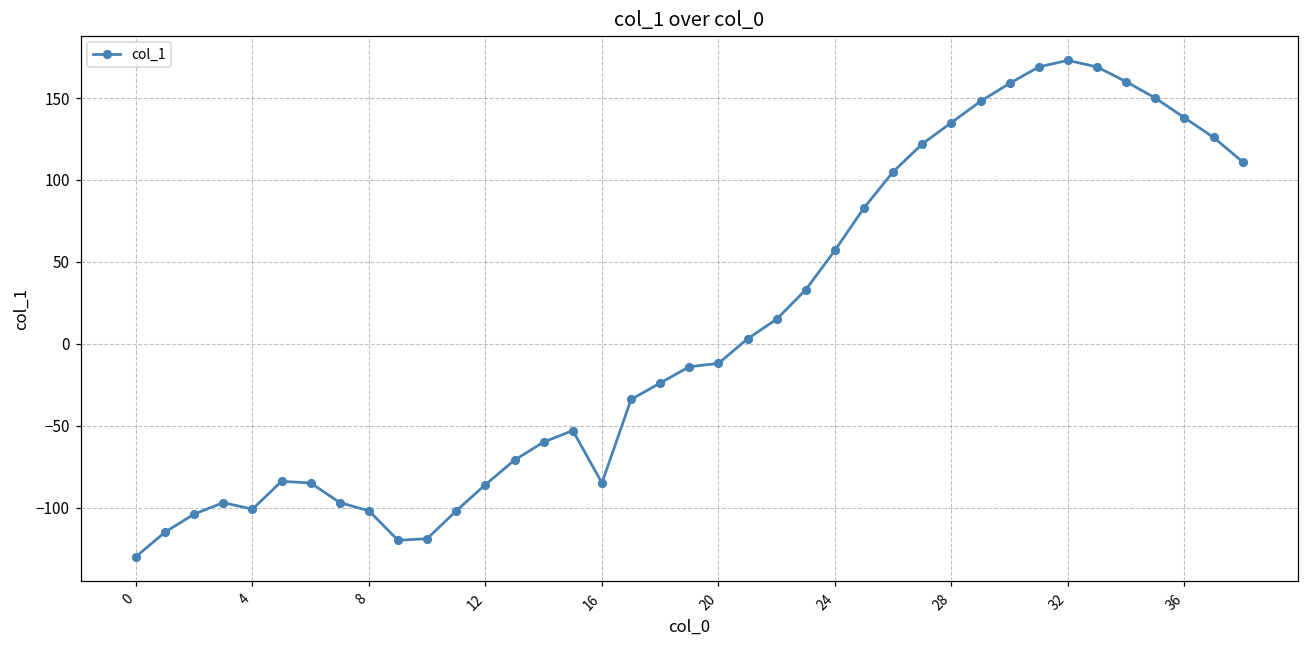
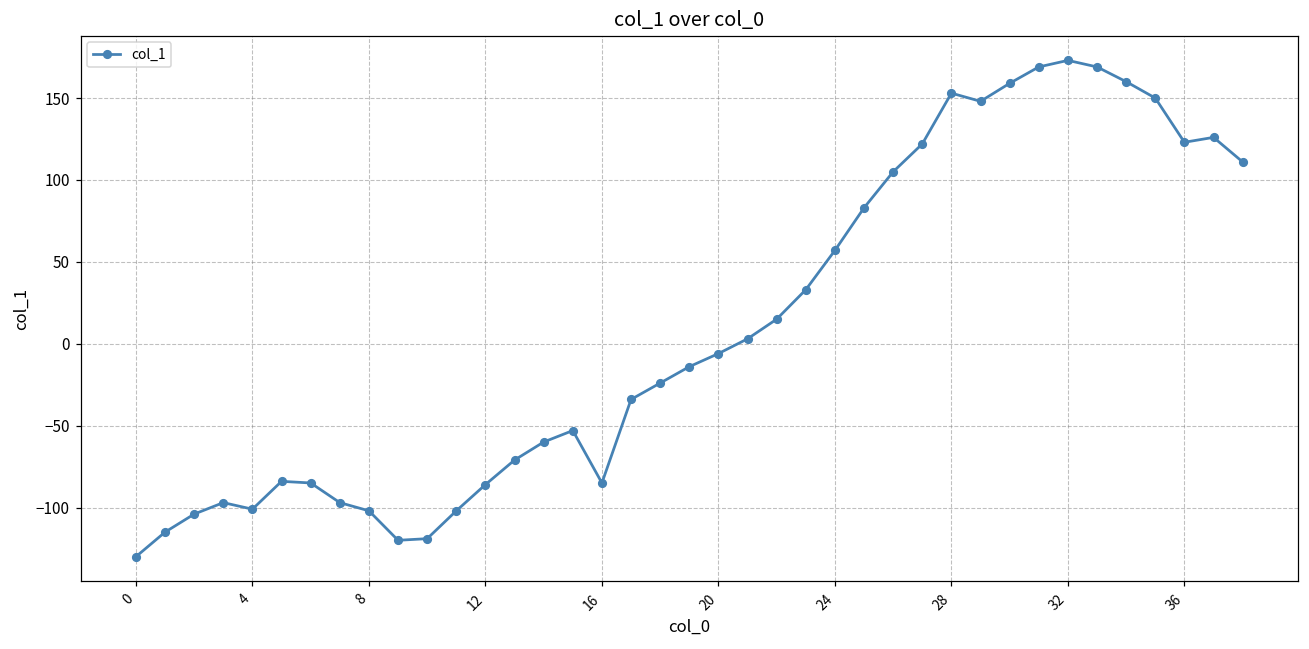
  {
    "0": -130,
    "4": -101,
    "8": -102,
    "12": -86,
    "16": -85,
-   "20": -12,
+   "20": -6,
    "24": 57,
-   "28": 135,
+   "28": 153,
    "32": 173,
-   "36": 138
+   "36": 123
  }
